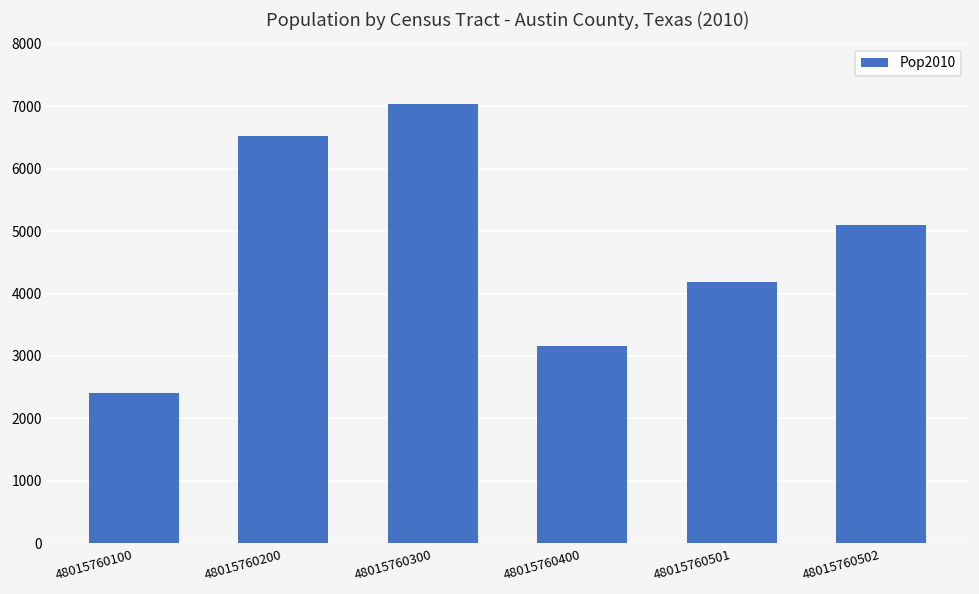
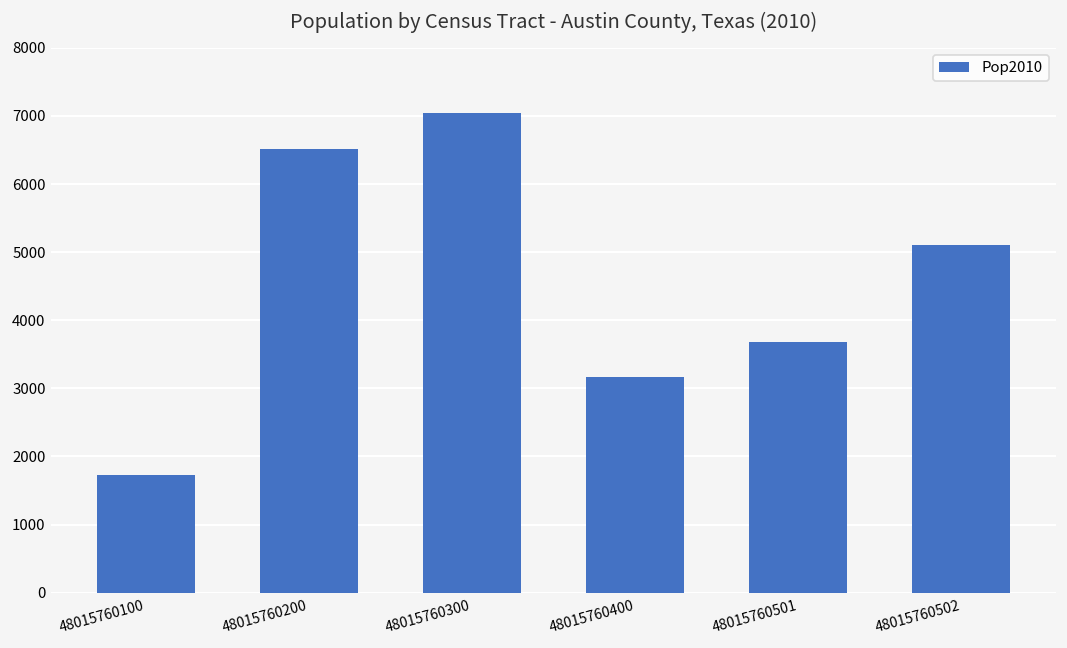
  {
-   "48015760100": 2400,
+   "48015760100": 1700,
    "48015760200": 6500,
    "48015760300": 7000,
    "48015760400": 3200,
-   "48015760501": 4200,
+   "48015760501": 3700,
    "48015760502": 5100
  }
